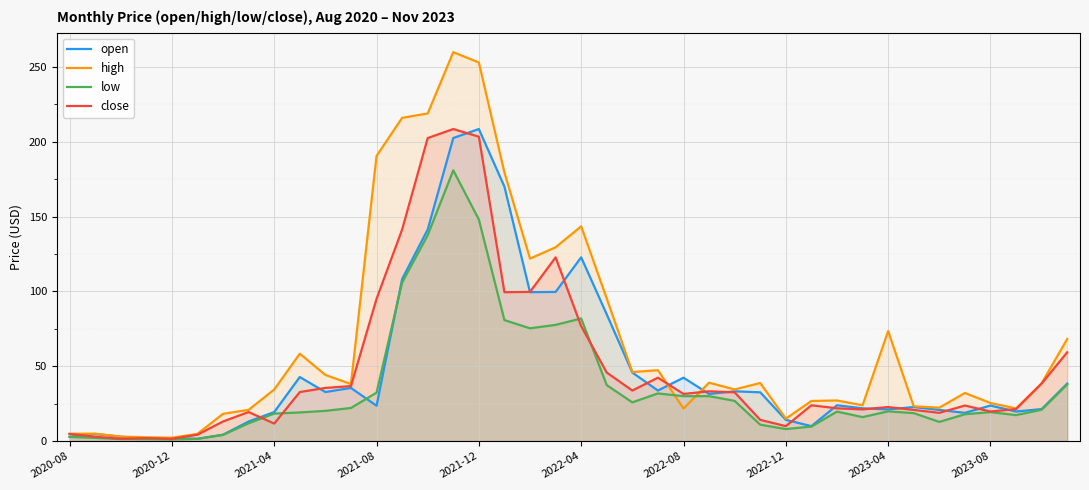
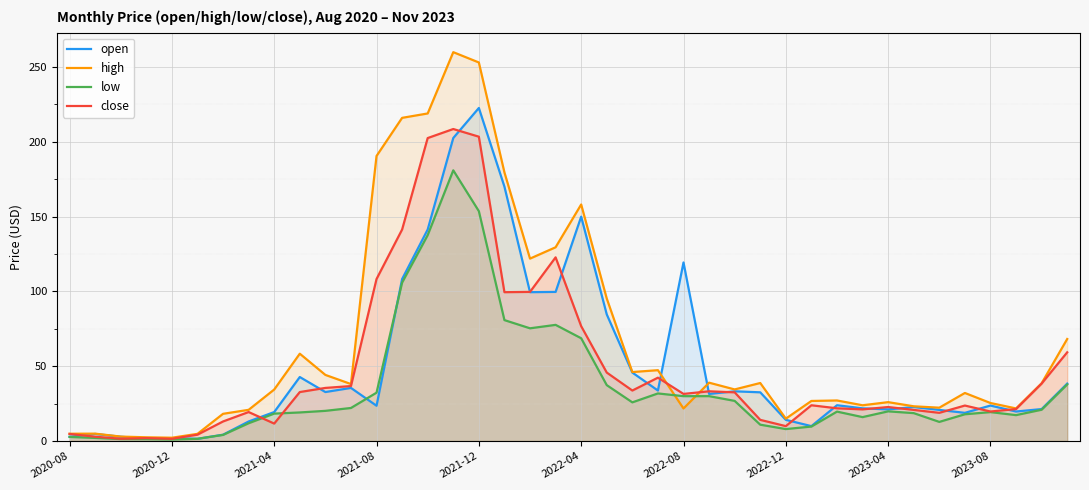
  {
    "open": {
      "2021-08": 24,
-     "2021-12": 209,
-     "2022-04": 123,
-     "2022-08": 42,
+     "2021-12": 223,
+     "2022-04": 150,
+     "2022-08": 119,
      "2023-08": 24
    },
    "high": {
      "2021-04": 34,
      "2021-08": 191,
      "2021-12": 253,
-     "2022-04": 144,
+     "2022-04": 158,
      "2022-08": 22,
-     "2023-04": 74,
+     "2023-04": 26,
      "2023-08": 25
    },
    "low": {
      "2021-08": 32,
-     "2021-12": 148,
-     "2022-04": 82,
+     "2021-12": 154,
+     "2022-04": 69,
      "2022-12": 8
    },
    "close": {
      "2021-04": 12,
-     "2021-08": 95,
+     "2021-08": 108,
      "2021-12": 203,
      "2022-04": 77,
      "2022-12": 10
    }
  }
